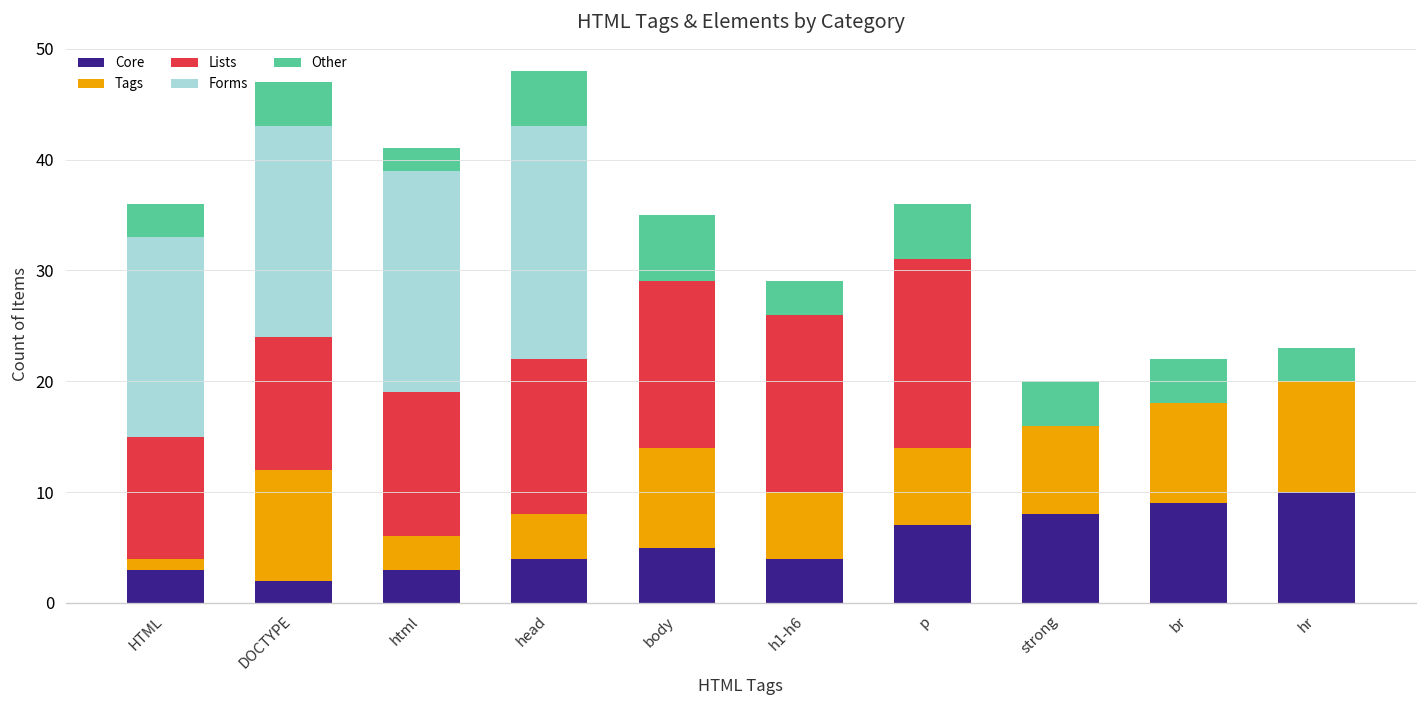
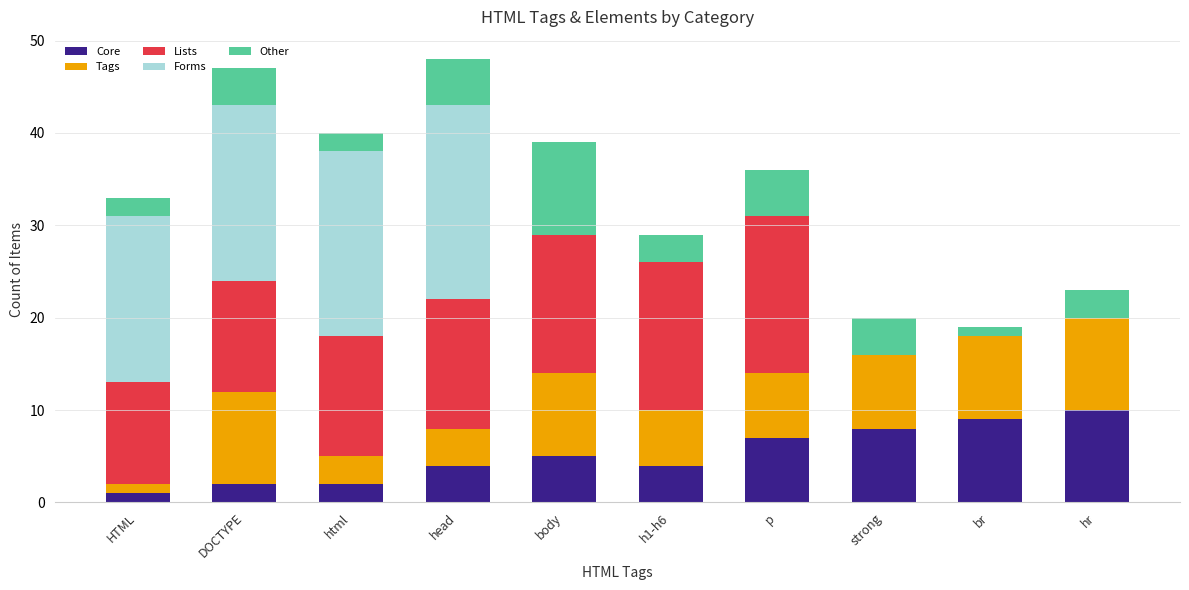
  {
    "Core": {
-     "HTML": 3,
+     "HTML": 1,
      "DOCTYPE": 2,
-     "html": 3,
+     "html": 2,
      "head": 4,
      "body": 5,
      "h1-h6": 4,
      "p": 7,
      "strong": 8,
      "br": 9,
      "hr": 10
    },
    "Lists": {
      "HTML": 11,
      "DOCTYPE": 12,
      "html": 13,
      "head": 14,
      "body": 15,
      "h1-h6": 16,
      "p": 17,
      "strong": 0,
      "br": 0,
      "hr": 0
    },
    "Forms": {
      "HTML": 18,
      "DOCTYPE": 19,
      "html": 20,
      "head": 21,
      "body": 0,
      "h1-h6": 0,
      "p": 0,
      "strong": 0,
      "br": 0,
      "hr": 0
    },
    "Other": {
-     "HTML": 3,
+     "HTML": 2,
      "DOCTYPE": 4,
      "html": 2,
      "head": 5,
-     "body": 6,
+     "body": 10,
      "h1-h6": 3,
      "p": 5,
      "strong": 4,
-     "br": 4,
+     "br": 1,
      "hr": 3
    }
  }
